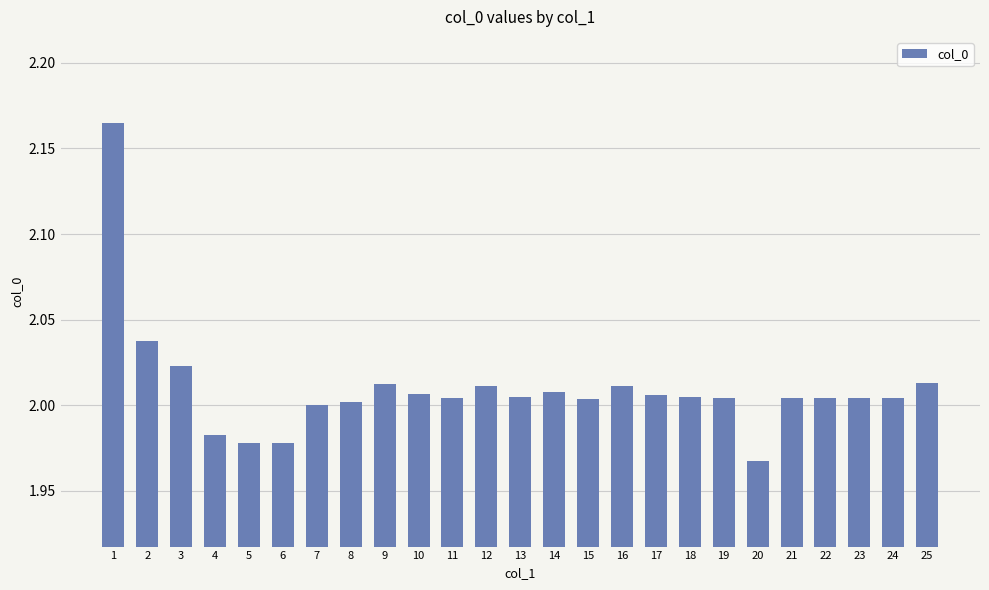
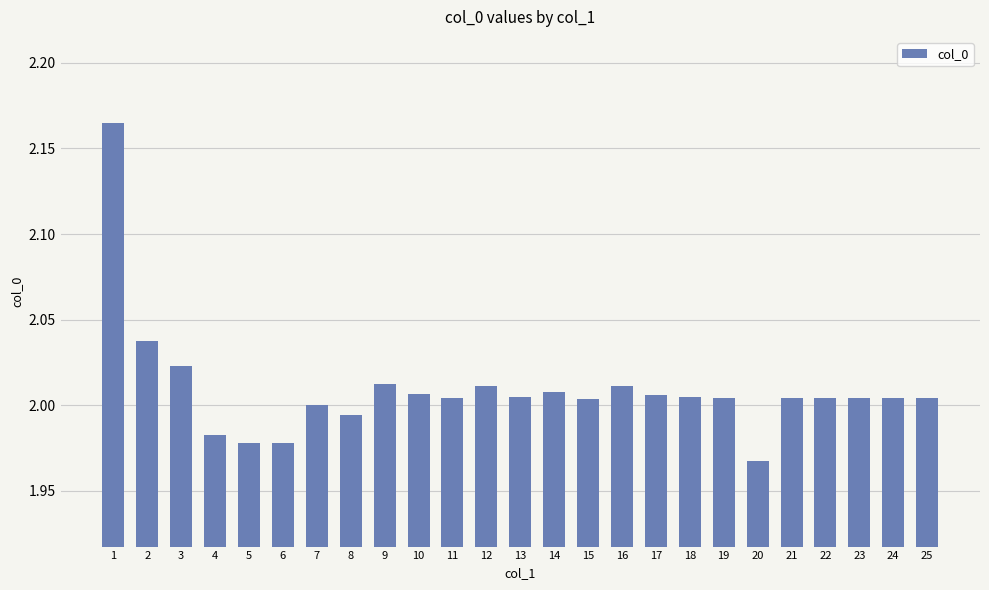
  {
    "1": 2.165,
    "2": 2.038,
    "3": 2.023,
    "4": 1.983,
    "5": 1.978,
    "6": 1.978,
    "7": 2.000,
-   "8": 2.002,
+   "8": 1.994,
    "9": 2.013,
    "10": 2.007,
    "11": 2.004,
    "12": 2.012,
    "13": 2.005,
    "14": 2.008,
    "15": 2.004,
    "16": 2.011,
    "17": 2.006,
    "18": 2.005,
    "19": 2.004,
    "20": 1.968,
    "21": 2.004,
    "22": 2.004,
    "23": 2.004,
    "24": 2.004,
-   "25": 2.013
+   "25": 2.004
  }
